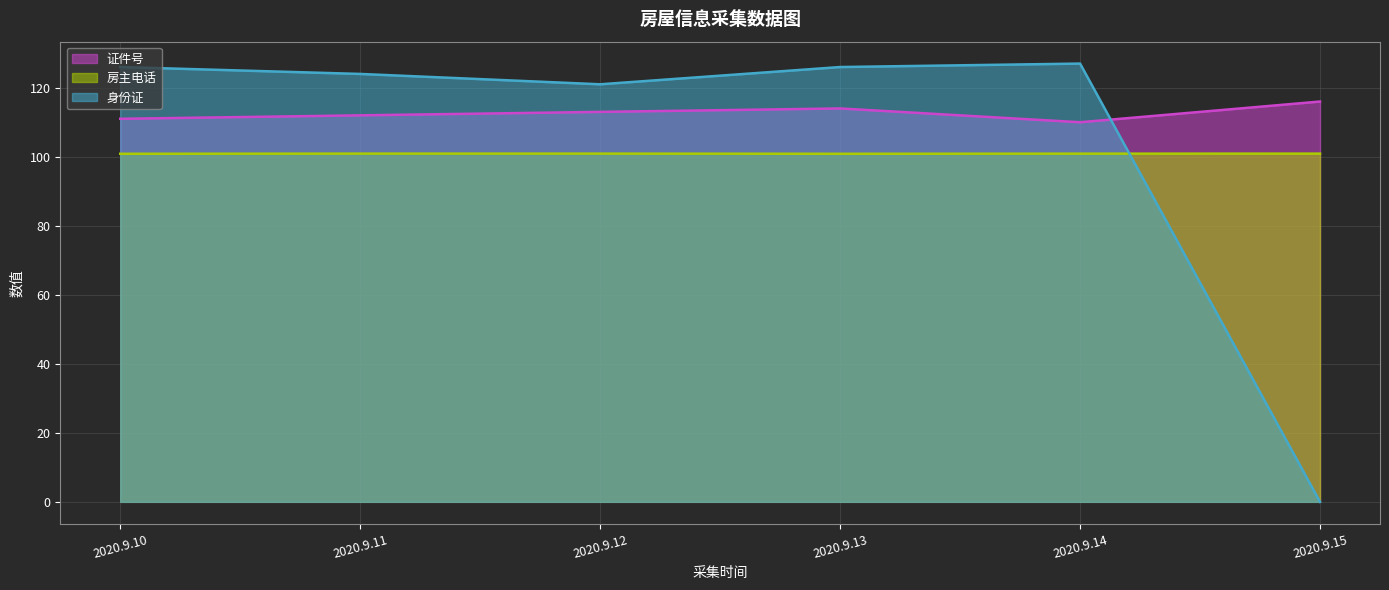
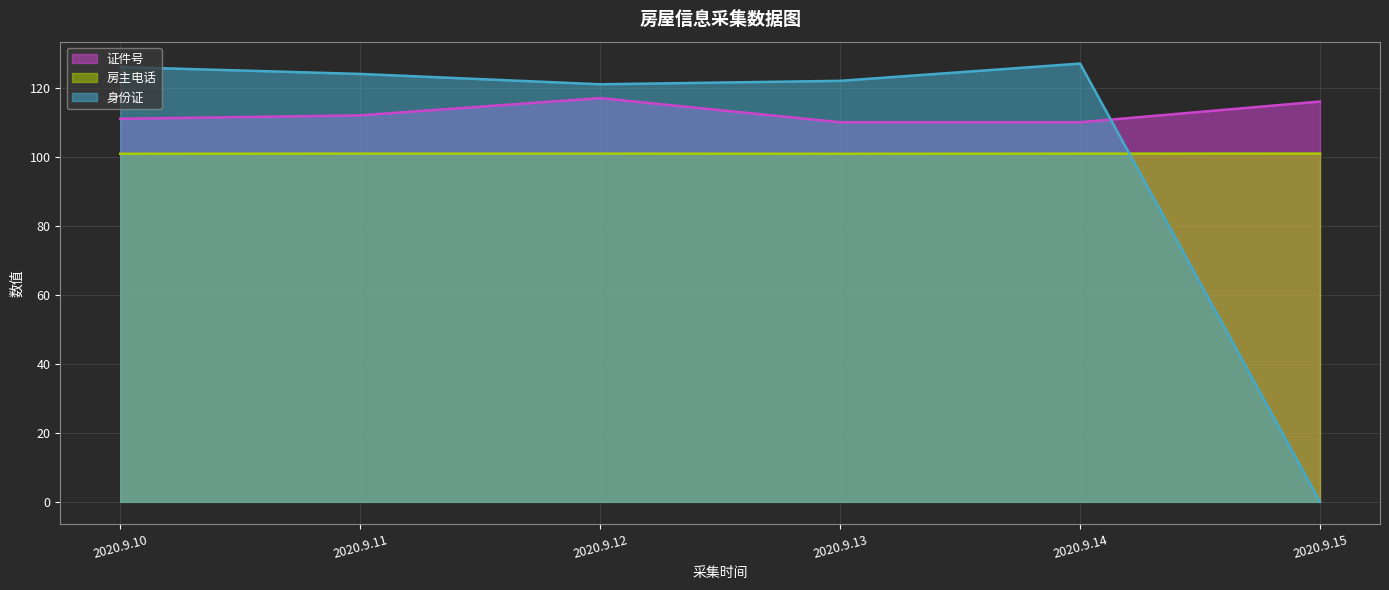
  {
    "证件号": {
      "2020.9.10": 111,
      "2020.9.11": 112,
-     "2020.9.12": 113,
-     "2020.9.13": 114,
+     "2020.9.12": 117,
+     "2020.9.13": 110,
      "2020.9.14": 110,
      "2020.9.15": 116
    },
    "房主电话": {
      "2020.9.10": 101,
      "2020.9.11": 101,
      "2020.9.12": 101,
      "2020.9.13": 101,
      "2020.9.14": 101,
      "2020.9.15": 101
    },
    "身份证": {
      "2020.9.11": 124,
      "2020.9.12": 121,
-     "2020.9.13": 126,
+     "2020.9.13": 122,
      "2020.9.14": 127,
      "2020.9.15": 0
    }
  }
